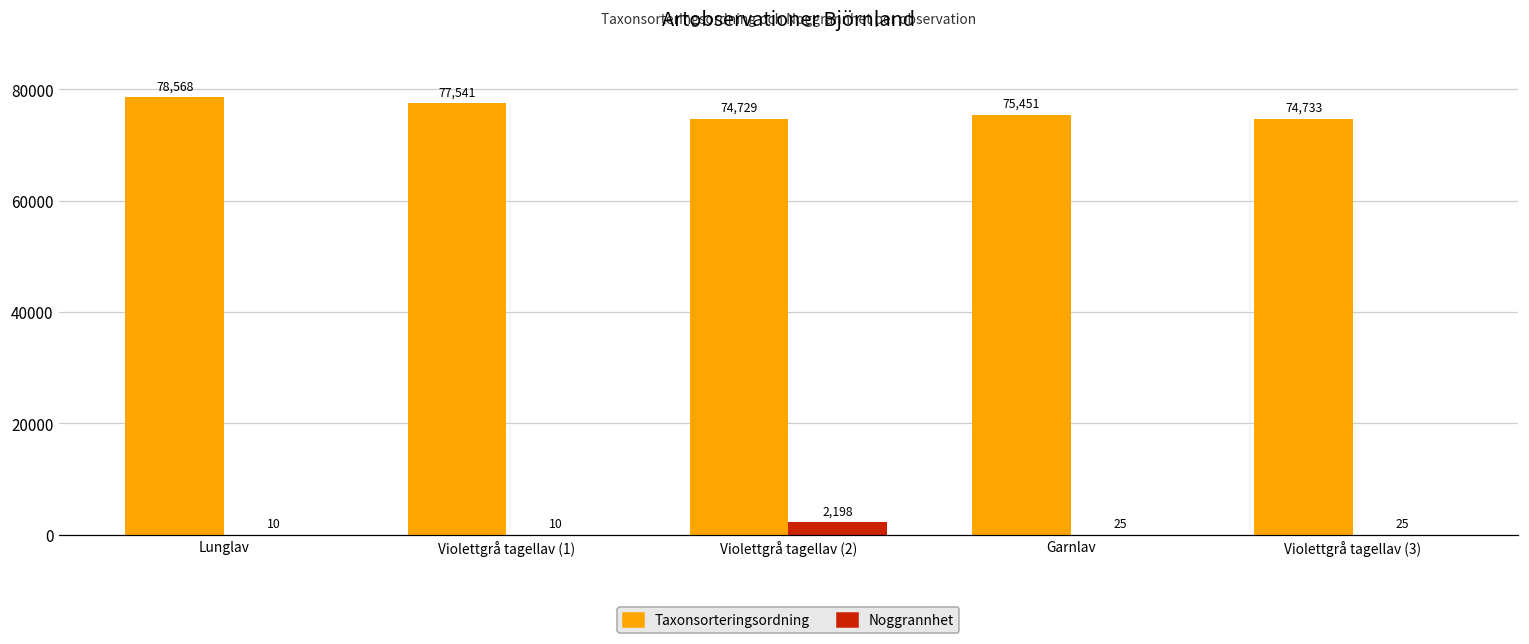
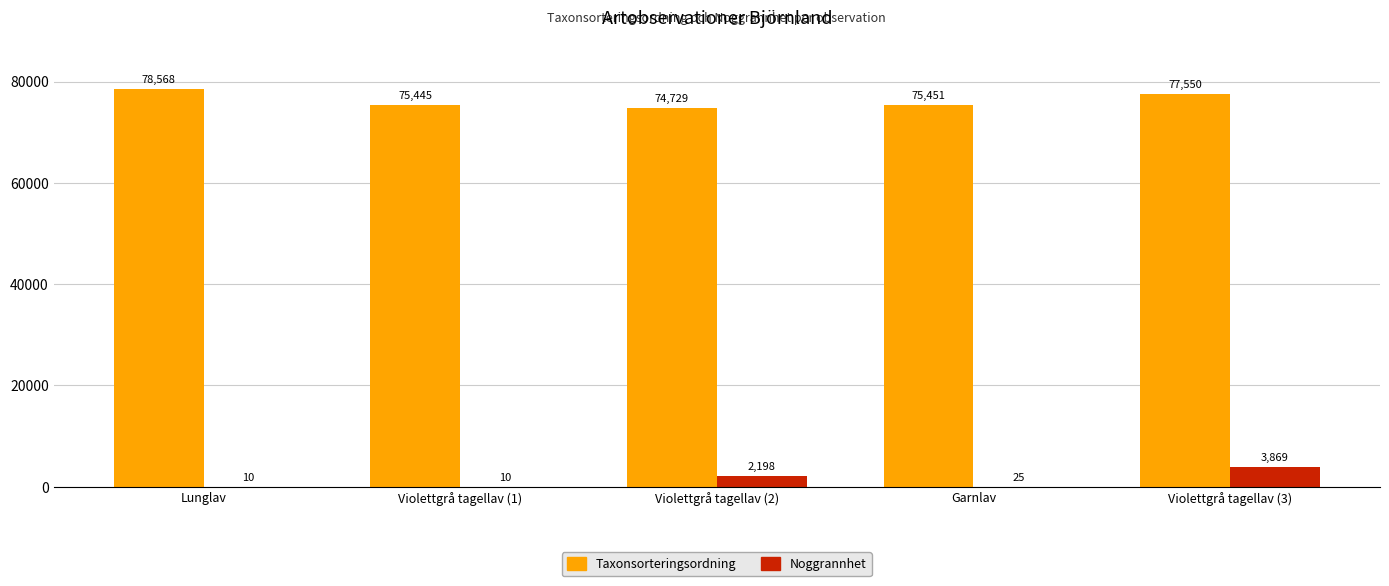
  {
    "Taxonsorteringsordning": {
      "Lunglav": "78,568",
-     "Violettgrå tagellav (1)": "77,541",
+     "Violettgrå tagellav (1)": "75,445",
      "Violettgrå tagellav (2)": "74,729",
      "Garnlav": "75,451",
-     "Violettgrå tagellav (3)": "74,733"
+     "Violettgrå tagellav (3)": "77,550"
    },
    "Noggrannhet": {
      "Lunglav": "10",
      "Violettgrå tagellav (1)": "10",
      "Violettgrå tagellav (2)": "2,198",
      "Garnlav": "25",
-     "Violettgrå tagellav (3)": "25"
+     "Violettgrå tagellav (3)": "3,869"
    }
  }
